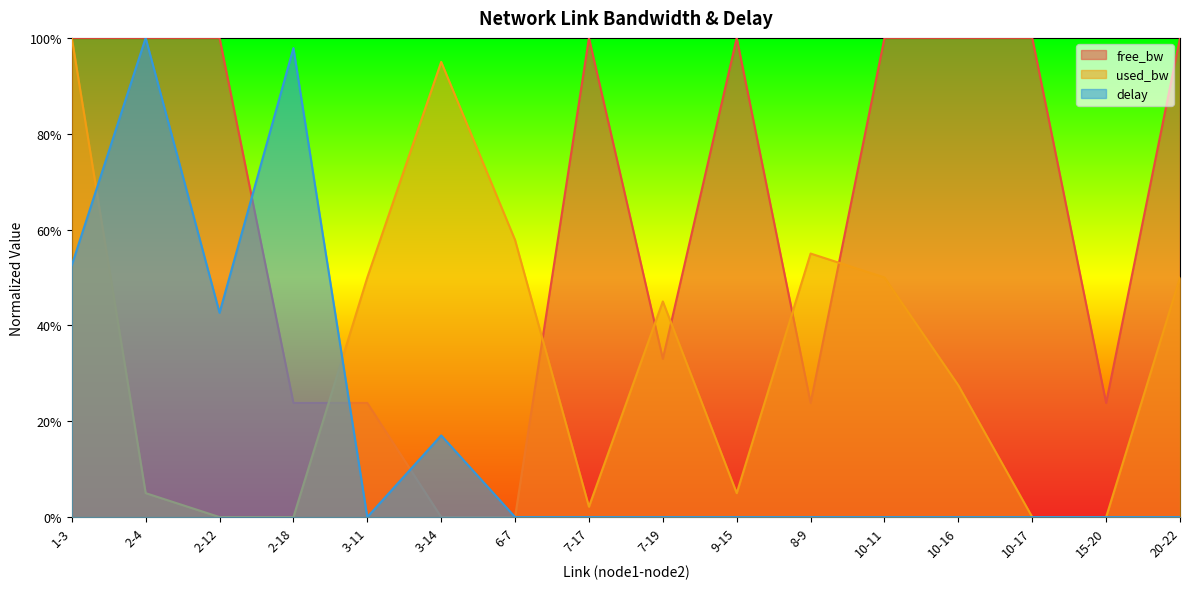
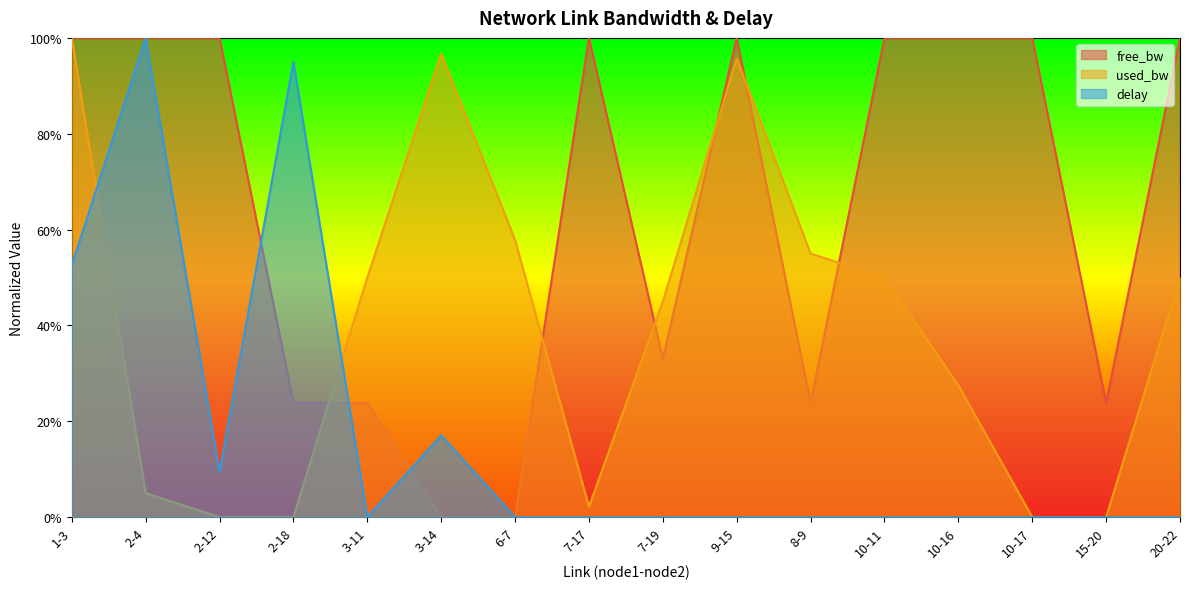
  {
    "free_bw": {
      "2-12": "100%",
      "2-18": "24%",
      "3-11": "24%",
      "3-14": "0%",
      "7-17": "100%",
      "7-19": "33%",
      "9-15": "100%",
      "8-9": "24%",
      "10-11": "100%",
      "10-16": "100%",
      "10-17": "100%",
      "15-20": "24%",
      "20-22": "100%"
    },
    "used_bw": {
      "2-4": "5%",
      "2-12": "0%",
      "2-18": "0%",
      "3-11": "50%",
-     "3-14": "95%",
+     "3-14": "97%",
      "6-7": "58%",
      "7-17": "2%",
      "7-19": "45%",
-     "9-15": "5%",
+     "9-15": "96%",
      "8-9": "55%",
      "10-11": "50%",
      "10-16": "27%",
      "20-22": "50%"
    },
    "delay": {
      "1-3": "53%",
-     "2-12": "43%",
-     "2-18": "98%",
+     "2-12": "9%",
+     "2-18": "95%",
      "3-11": "0%",
      "3-14": "17%",
      "7-17": "0%",
      "7-19": "0%",
      "9-15": "0%",
      "8-9": "0%",
      "10-11": "0%",
      "10-16": "0%",
      "20-22": "0%"
    }
  }
